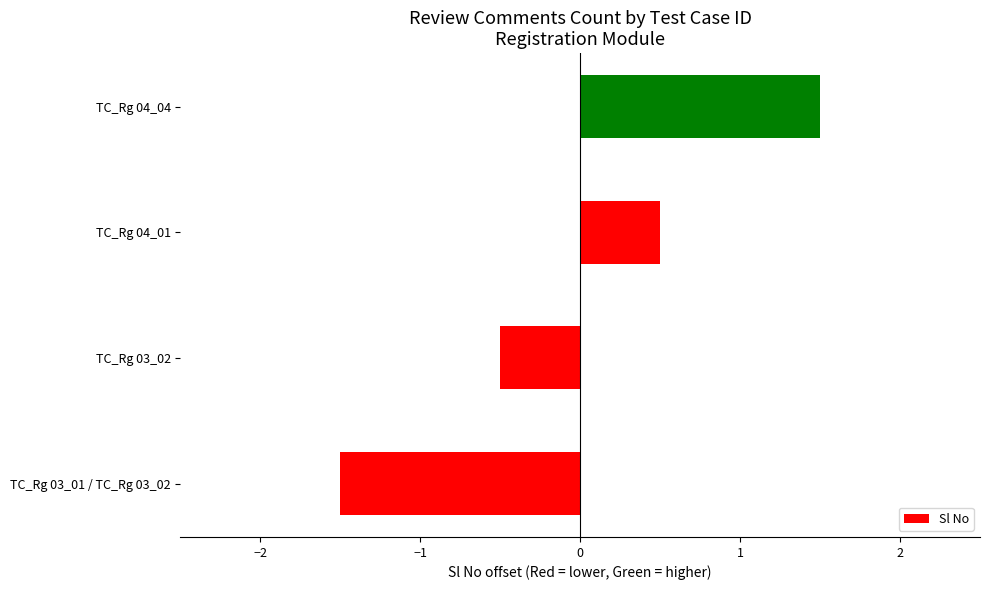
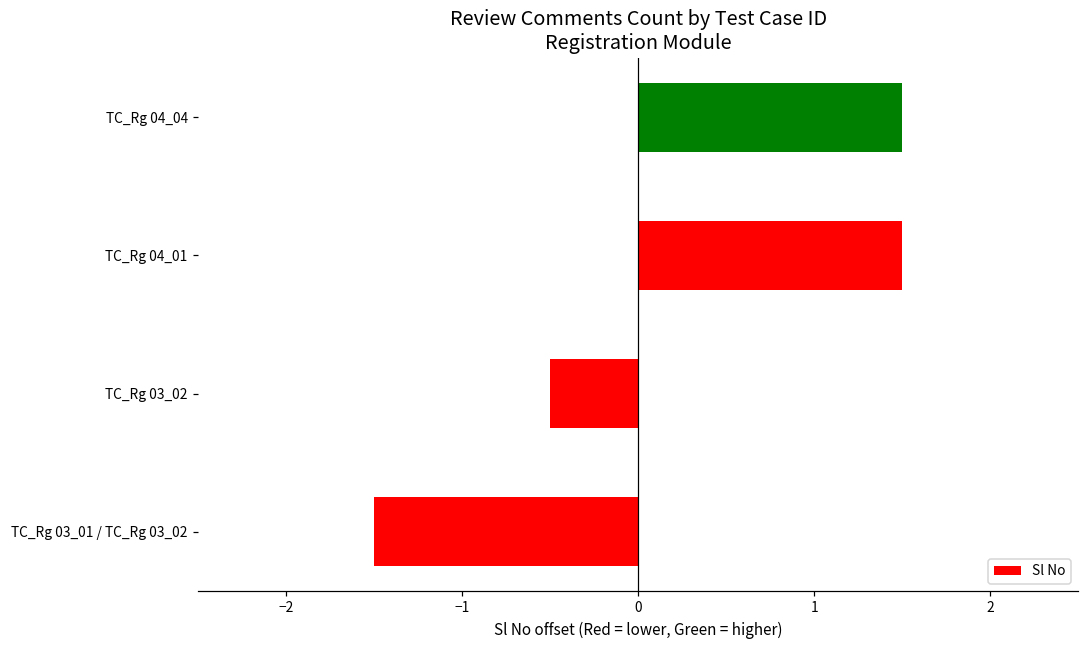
  {
    "TC_Rg 04_04": 1.50,
-   "TC_Rg 04_01": 0.50,
+   "TC_Rg 04_01": 1.50,
    "TC_Rg 03_02": -0.50,
    "TC_Rg 03_01 / TC_Rg 03_02": -1.50
  }
